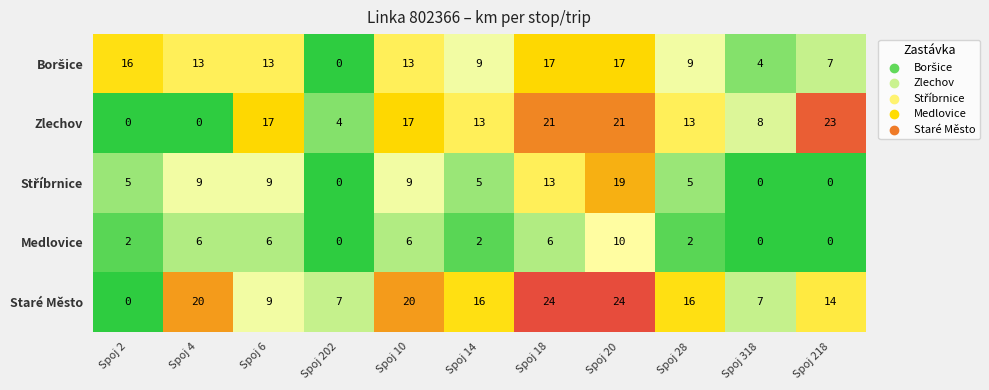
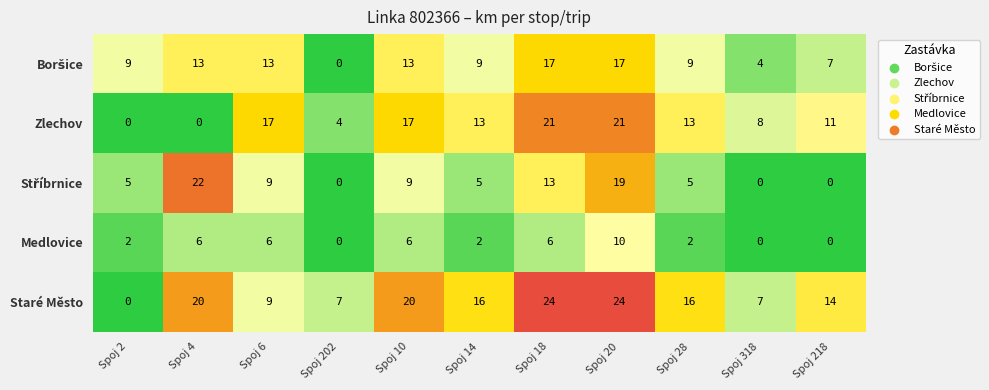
  {
    "Boršice": {
-     "Spoj 2": 16,
+     "Spoj 2": 9,
      "Spoj 4": 13,
      "Spoj 6": 13,
      "Spoj 202": 0,
      "Spoj 10": 13,
      "Spoj 14": 9,
      "Spoj 18": 17,
      "Spoj 20": 17,
      "Spoj 28": 9,
      "Spoj 318": 4,
      "Spoj 218": 7
    },
    "Zlechov": {
      "Spoj 2": 0,
      "Spoj 4": 0,
      "Spoj 6": 17,
      "Spoj 202": 4,
      "Spoj 10": 17,
      "Spoj 14": 13,
      "Spoj 18": 21,
      "Spoj 20": 21,
      "Spoj 28": 13,
      "Spoj 318": 8,
-     "Spoj 218": 23
+     "Spoj 218": 11
    },
    "Stříbrnice": {
      "Spoj 2": 5,
-     "Spoj 4": 9,
+     "Spoj 4": 22,
      "Spoj 6": 9,
      "Spoj 202": 0,
      "Spoj 10": 9,
      "Spoj 14": 5,
      "Spoj 18": 13,
      "Spoj 20": 19,
      "Spoj 28": 5,
      "Spoj 318": 0,
      "Spoj 218": 0
    },
    "Medlovice": {
      "Spoj 2": 2,
      "Spoj 4": 6,
      "Spoj 6": 6,
      "Spoj 202": 0,
      "Spoj 10": 6,
      "Spoj 14": 2,
      "Spoj 18": 6,
      "Spoj 20": 10,
      "Spoj 28": 2,
      "Spoj 318": 0,
      "Spoj 218": 0
    },
    "Staré Město": {
      "Spoj 2": 0,
      "Spoj 4": 20,
      "Spoj 6": 9,
      "Spoj 202": 7,
      "Spoj 10": 20,
      "Spoj 14": 16,
      "Spoj 18": 24,
      "Spoj 20": 24,
      "Spoj 28": 16,
      "Spoj 318": 7,
      "Spoj 218": 14
    }
  }
